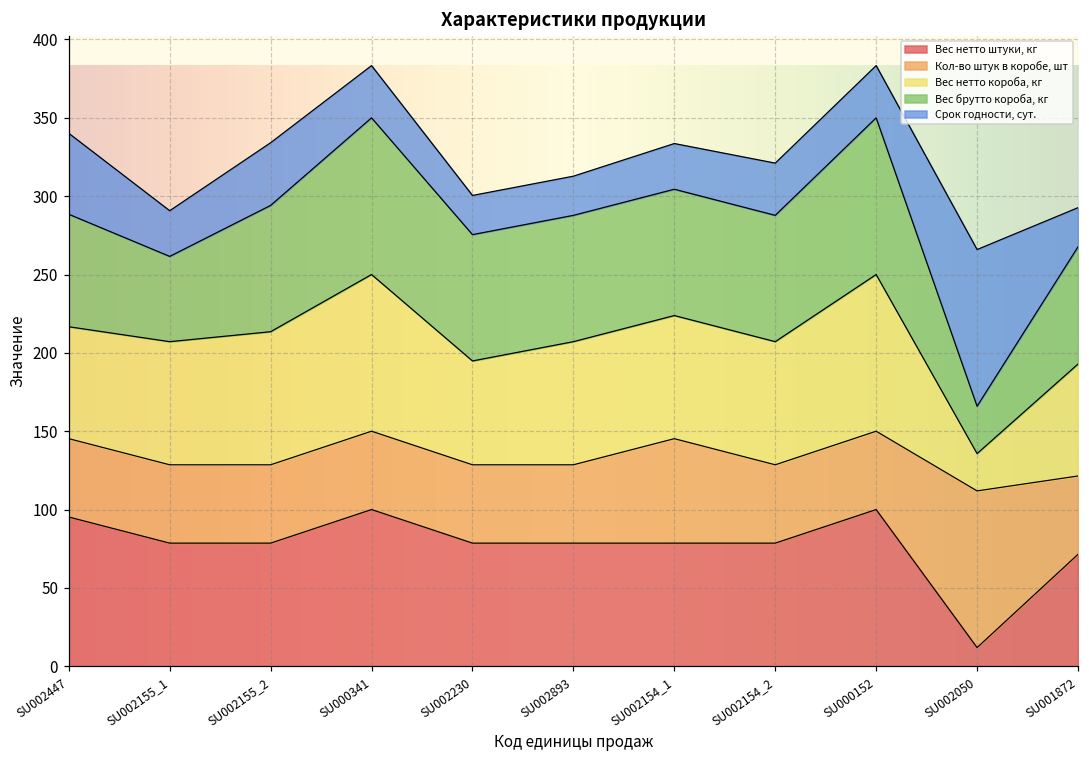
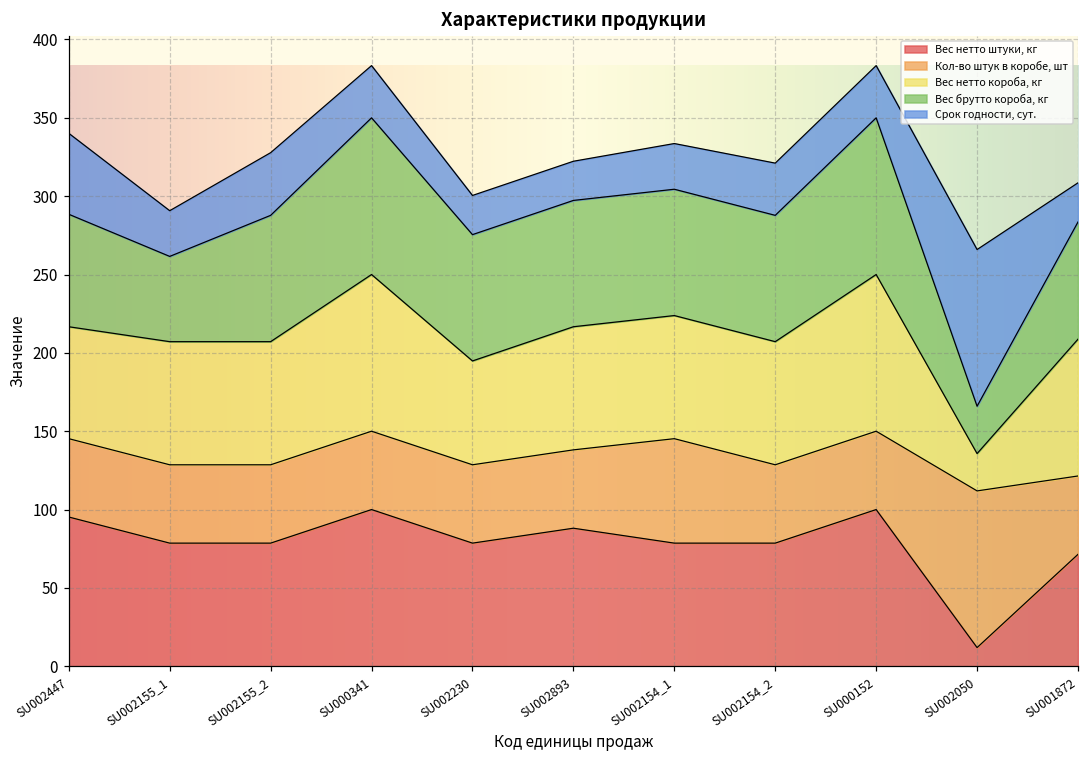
  {
    "Вес нетто штуки, кг": {
      "SU002447": 95,
      "SU002155_1": 79,
      "SU002155_2": 79,
      "SU000341": 100,
      "SU002230": 79,
-     "SU002893": 79,
+     "SU002893": 88,
      "SU002154_1": 79,
      "SU002154_2": 79,
      "SU000152": 100,
      "SU002050": 12,
      "SU001872": 71
    },
    "Кол-во штук в коробе, шт": {
      "SU002447": 50,
      "SU002155_1": 50,
      "SU002155_2": 50,
      "SU000341": 50,
      "SU002230": 50,
      "SU002893": 50,
      "SU002154_1": 67,
      "SU002154_2": 50,
      "SU000152": 50,
      "SU002050": 100,
      "SU001872": 50
    },
    "Вес нетто короба, кг": {
      "SU002447": 71,
      "SU002155_1": 79,
-     "SU002155_2": 85,
+     "SU002155_2": 79,
      "SU000341": 100,
      "SU002230": 66,
      "SU002893": 79,
      "SU002154_1": 79,
      "SU002154_2": 79,
      "SU000152": 100,
      "SU002050": 24,
-     "SU001872": 71
+     "SU001872": 87
    },
    "Вес брутто короба, кг": {
      "SU002447": 72,
      "SU002155_1": 54,
      "SU002155_2": 81,
      "SU000341": 100,
      "SU002230": 81,
      "SU002893": 81,
      "SU002154_1": 81,
      "SU002154_2": 81,
      "SU000152": 100,
      "SU002050": 30,
      "SU001872": 75
    },
    "Срок годности, сут.": {
      "SU002447": 52,
      "SU002155_1": 29,
      "SU002155_2": 40,
      "SU000341": 33,
      "SU002230": 25,
      "SU002893": 25,
      "SU002154_1": 29,
      "SU002154_2": 33,
      "SU000152": 33,
      "SU002050": 100,
      "SU001872": 25
    }
  }
